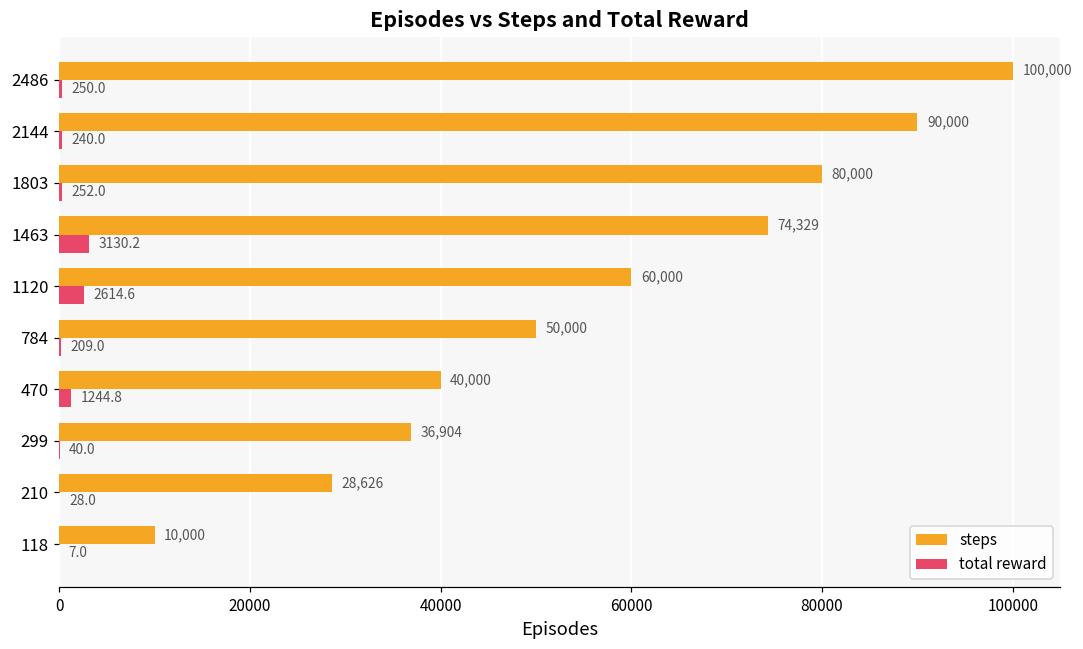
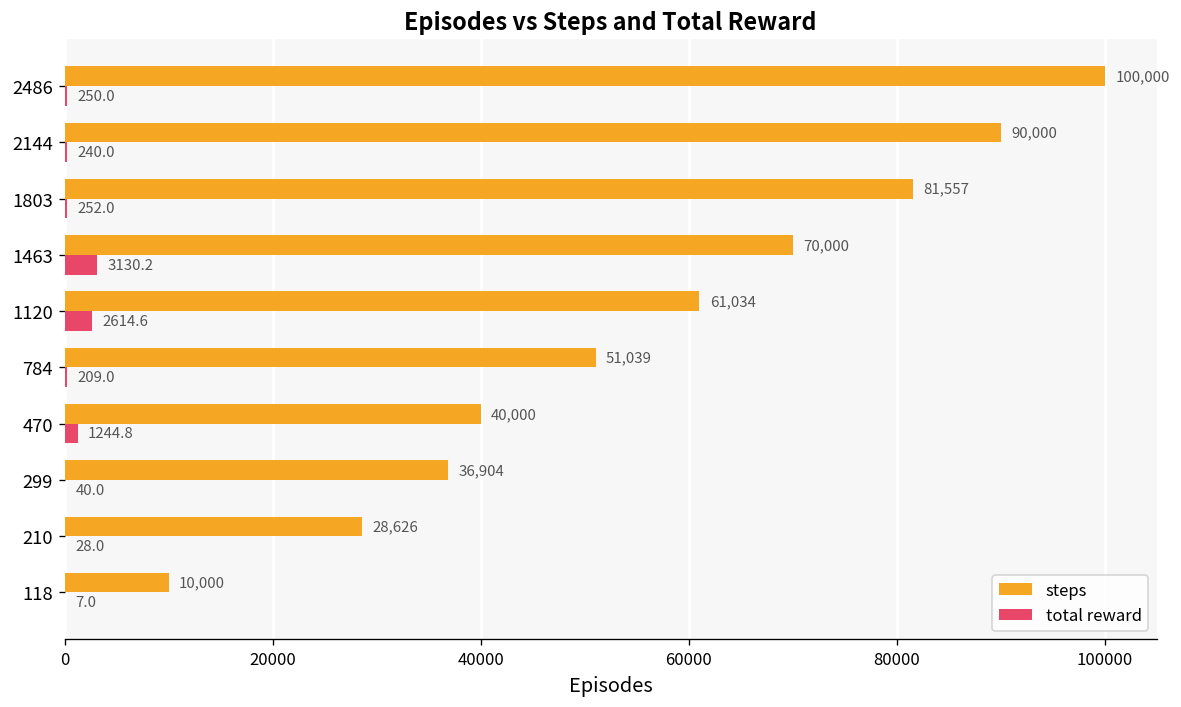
  {
    "steps": {
      "2486": "100,000",
      "2144": "90,000",
-     "1803": "80,000",
-     "1463": "74,329",
-     "1120": "60,000",
-     "784": "50,000",
+     "1803": "81,557",
+     "1463": "70,000",
+     "1120": "61,034",
+     "784": "51,039",
      "470": "40,000",
      "299": "36,904",
      "210": "28,626",
      "118": "10,000"
    },
    "total reward": {
      "2486": "250.0",
      "2144": "240.0",
      "1803": "252.0",
      "1463": "3130.2",
      "1120": "2614.6",
      "784": "209.0",
      "470": "1244.8",
      "299": "40.0",
      "210": "28.0",
      "118": "7.0"
    }
  }
